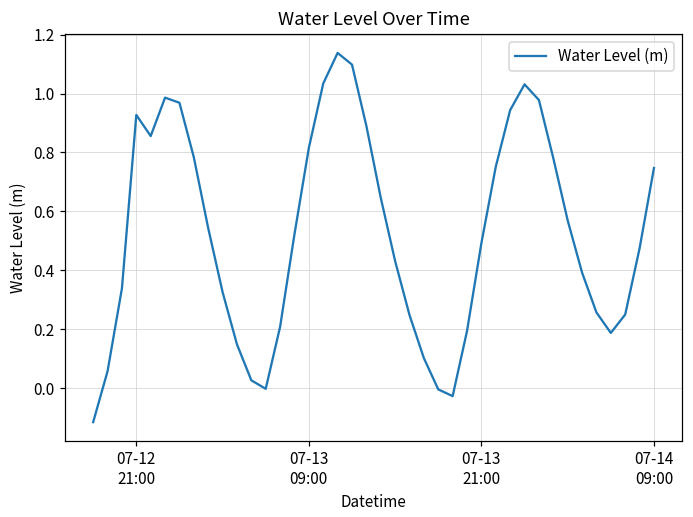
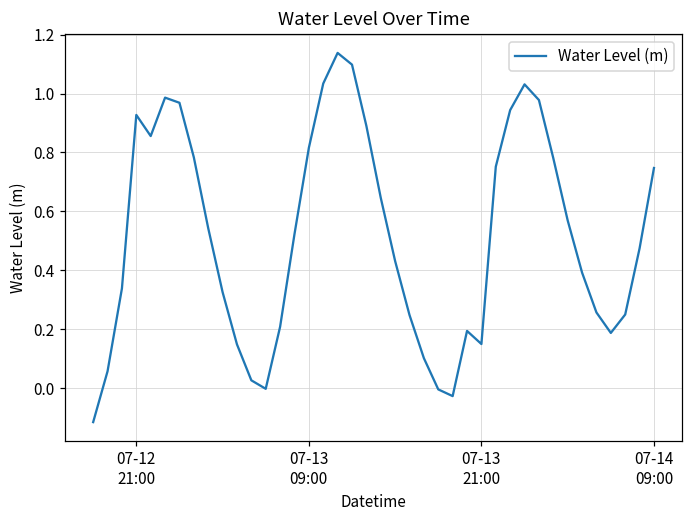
  {
    "07-12 21:00": 0.93,
    "07-13 09:00": 0.82,
-   "07-13 21:00": 0.49,
+   "07-13 21:00": 0.15,
    "07-14 09:00": 0.75
  }
